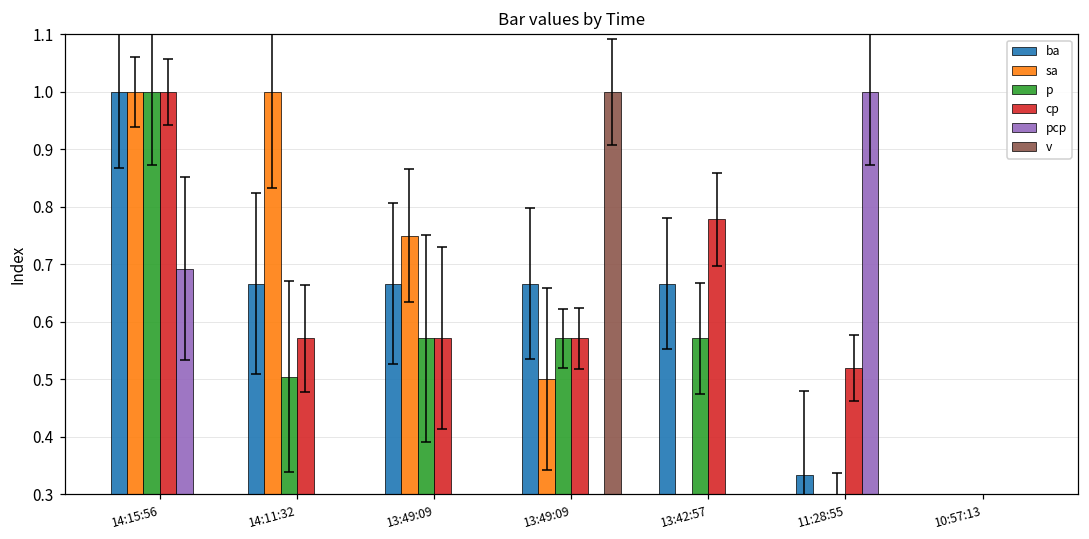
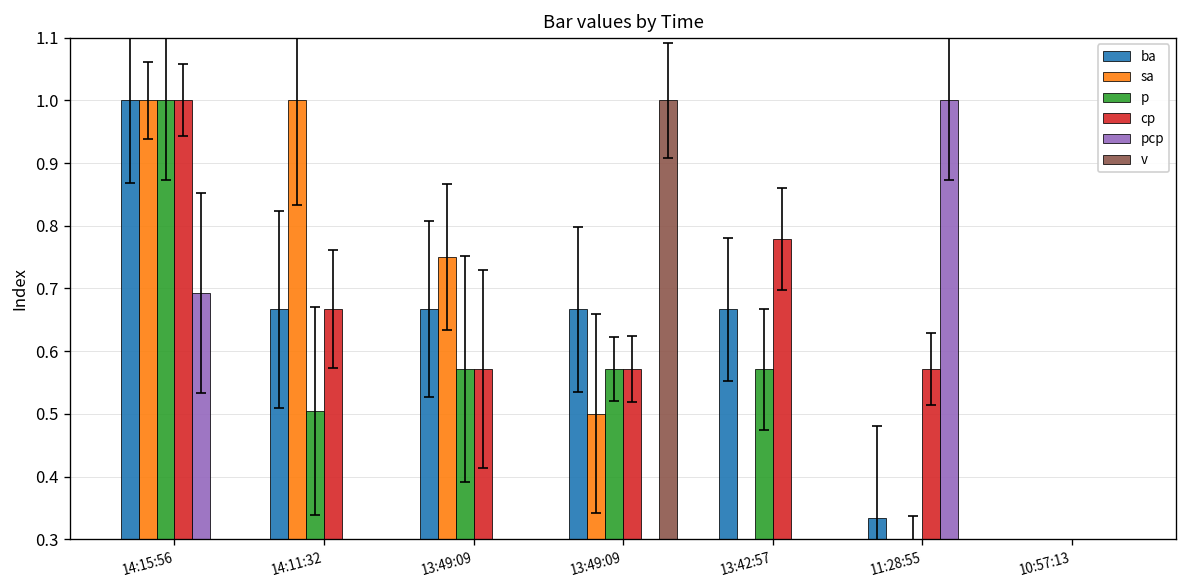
  {
    "sa": {
      "14:15:56": 1.00,
      "14:11:32": 1.00
    },
    "p": {
      "14:15:56": 1.00,
      "14:11:32": 0.50,
      "13:42:57": 0.57
    },
    "cp": {
      "14:15:56": 1.00,
-     "14:11:32": 0.57,
+     "14:11:32": 0.67,
      "13:42:57": 0.78,
-     "11:28:55": 0.52
+     "11:28:55": 0.57
    },
    "pcp": {
      "14:15:56": 0.69,
      "11:28:55": 1.00
    }
  }
